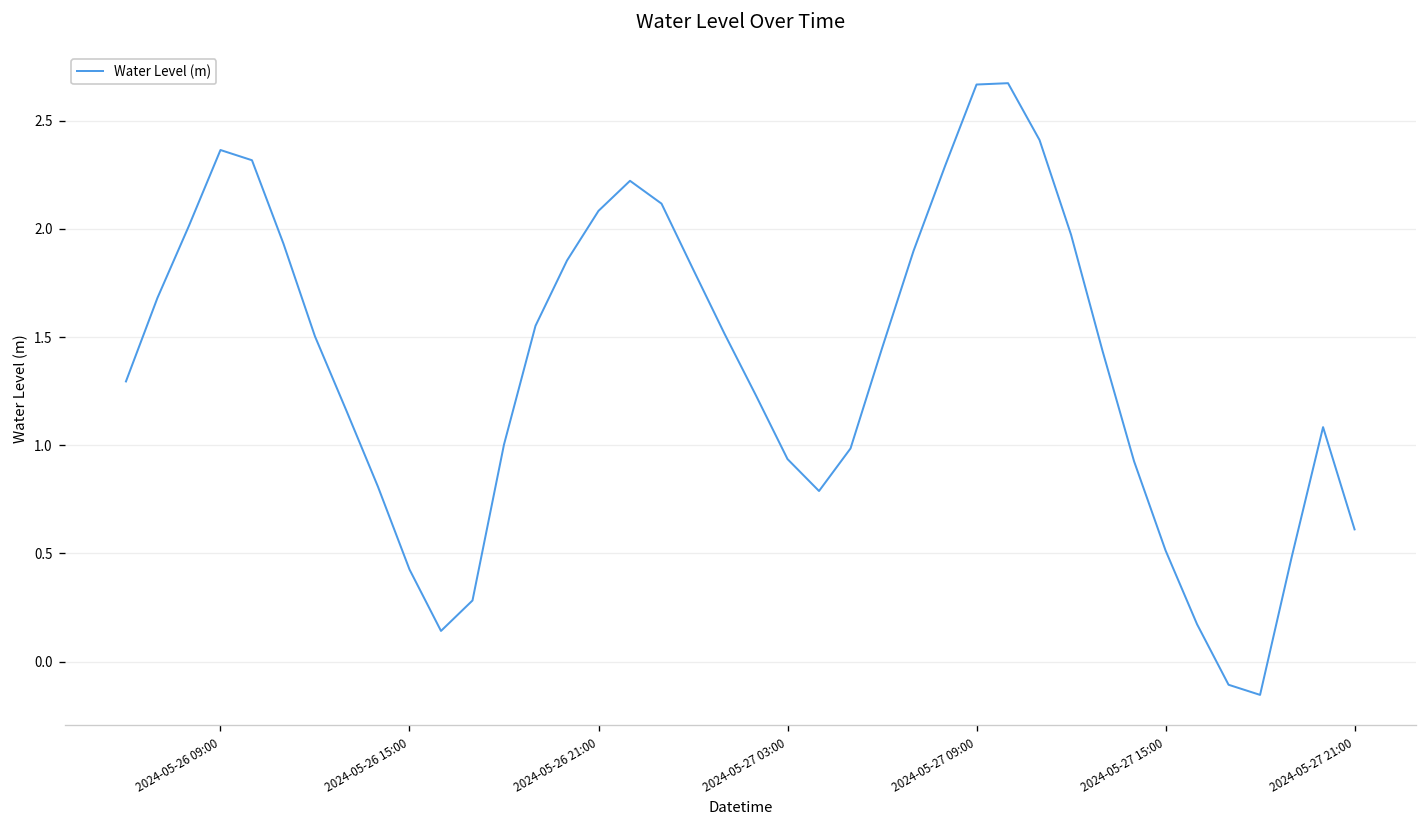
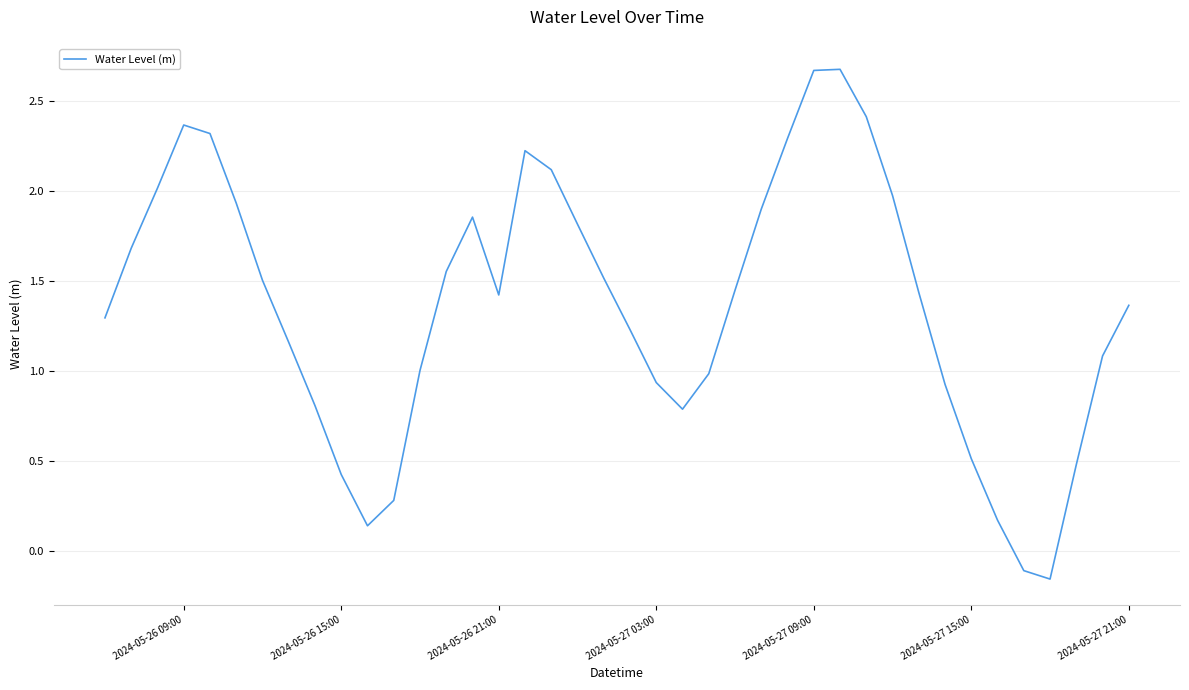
  {
    "2024-05-26 09:00": 2.36,
    "2024-05-26 15:00": 0.43,
-   "2024-05-26 21:00": 2.08,
+   "2024-05-26 21:00": 1.42,
    "2024-05-27 03:00": 0.94,
    "2024-05-27 09:00": 2.67,
    "2024-05-27 15:00": 0.51,
-   "2024-05-27 21:00": 0.61
+   "2024-05-27 21:00": 1.36
  }
